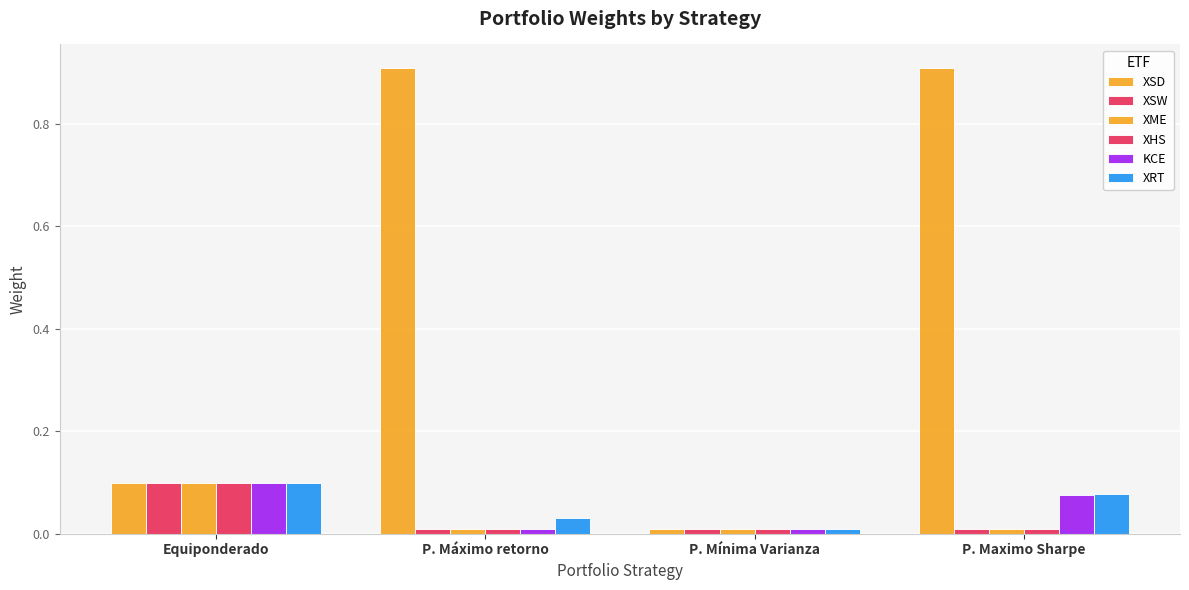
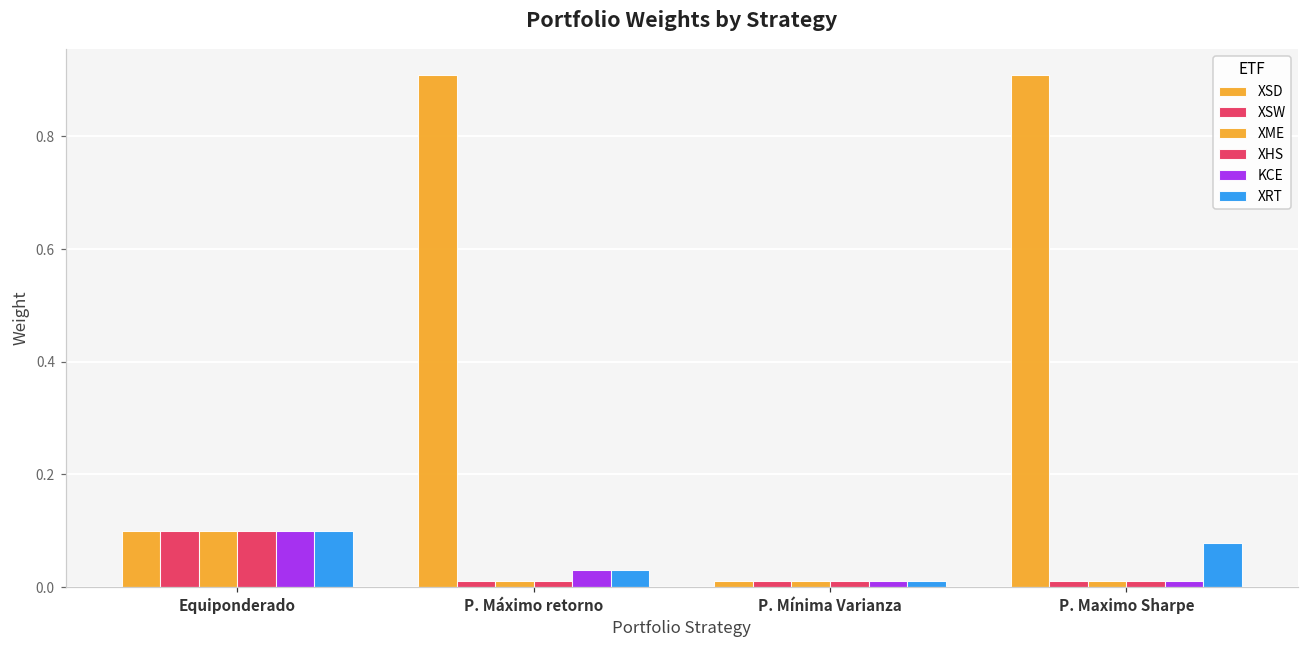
  {
    "KCE": {
      "Equiponderado": 0.10,
-     "P. Máximo retorno": 0.01,
+     "P. Máximo retorno": 0.03,
      "P. Mínima Varianza": 0.01,
-     "P. Maximo Sharpe": 0.08
+     "P. Maximo Sharpe": 0.01
    },
    "XRT": {
      "Equiponderado": 0.10,
      "P. Máximo retorno": 0.03,
      "P. Mínima Varianza": 0.01,
      "P. Maximo Sharpe": 0.08
    }
  }
